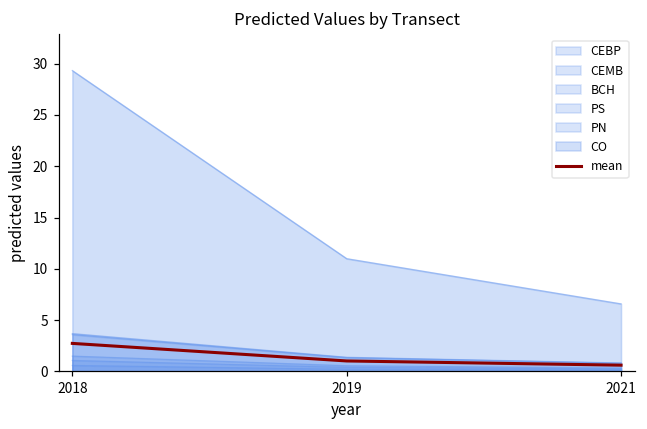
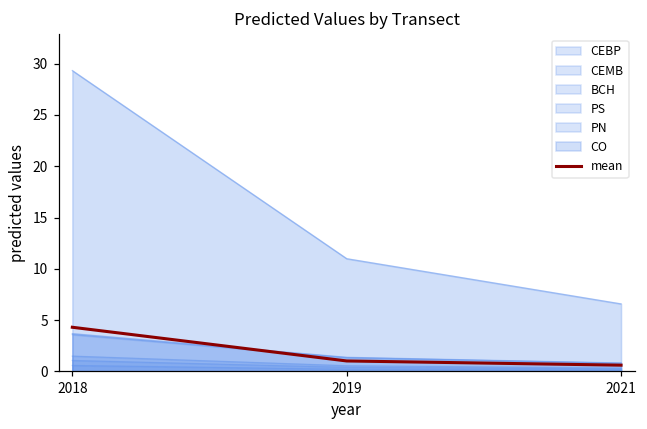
  {
    "mean": {
-     "2018": 3,
+     "2018": 4,
      "2019": 1
    }
  }
